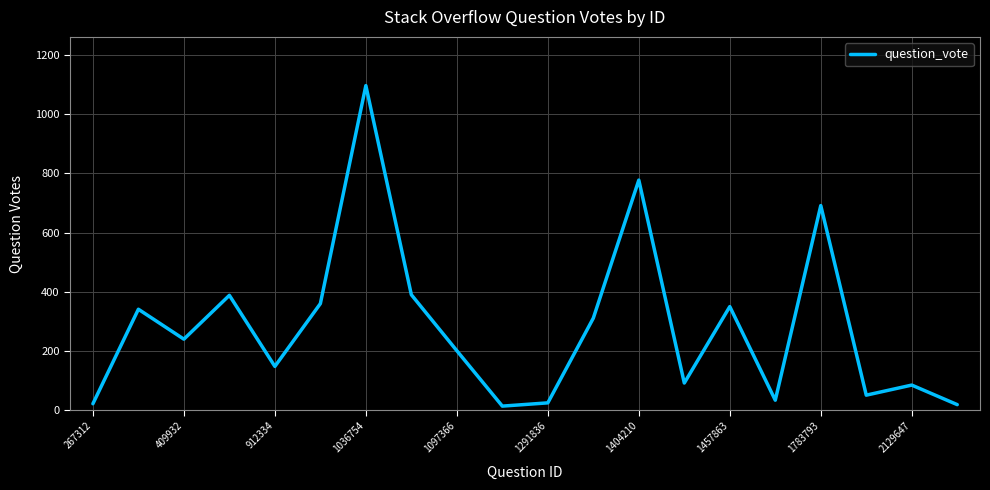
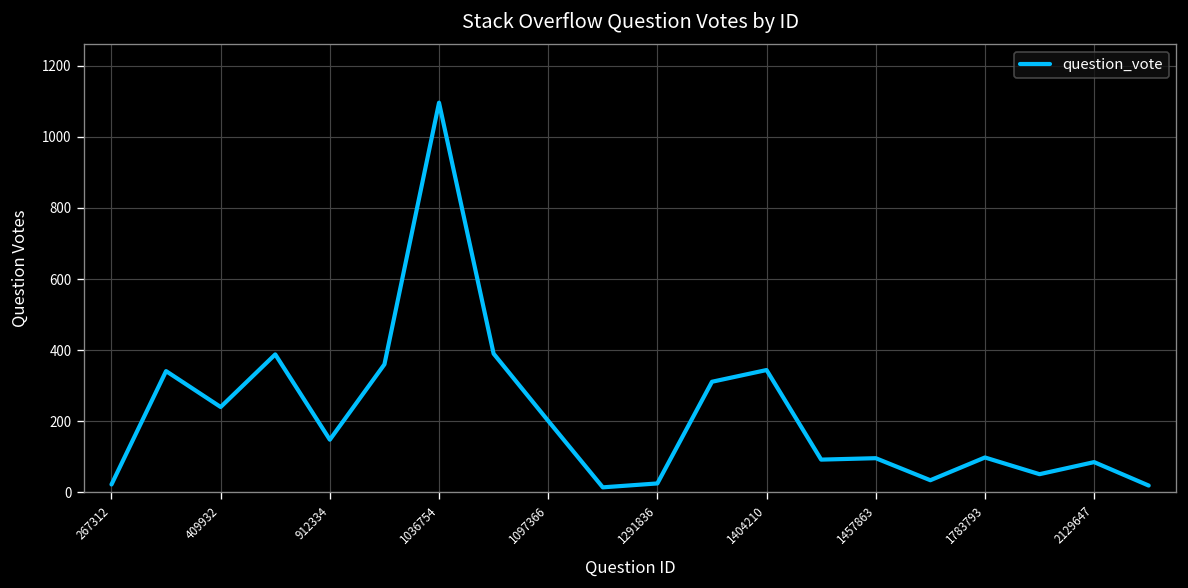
  {
    "267312": 20,
    "409932": 240,
    "912334": 150,
    "1036754": 1100,
    "1097366": 200,
    "1291836": 30,
-   "1404210": 780,
-   "1457863": 350,
-   "1783793": 690,
+   "1404210": 340,
+   "1457863": 100,
+   "1783793": 100,
    "2129647": 90
  }
